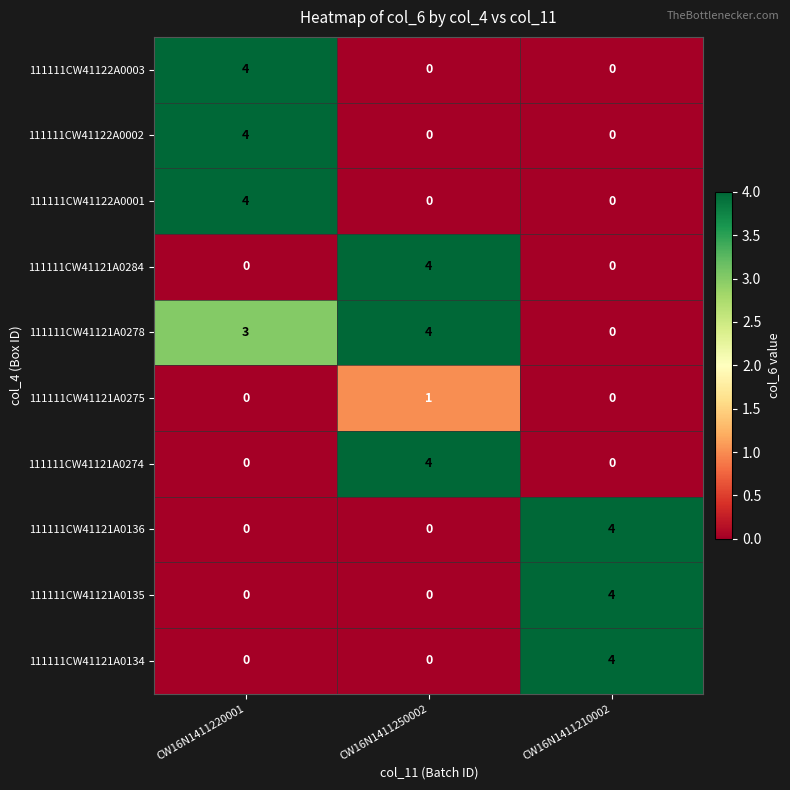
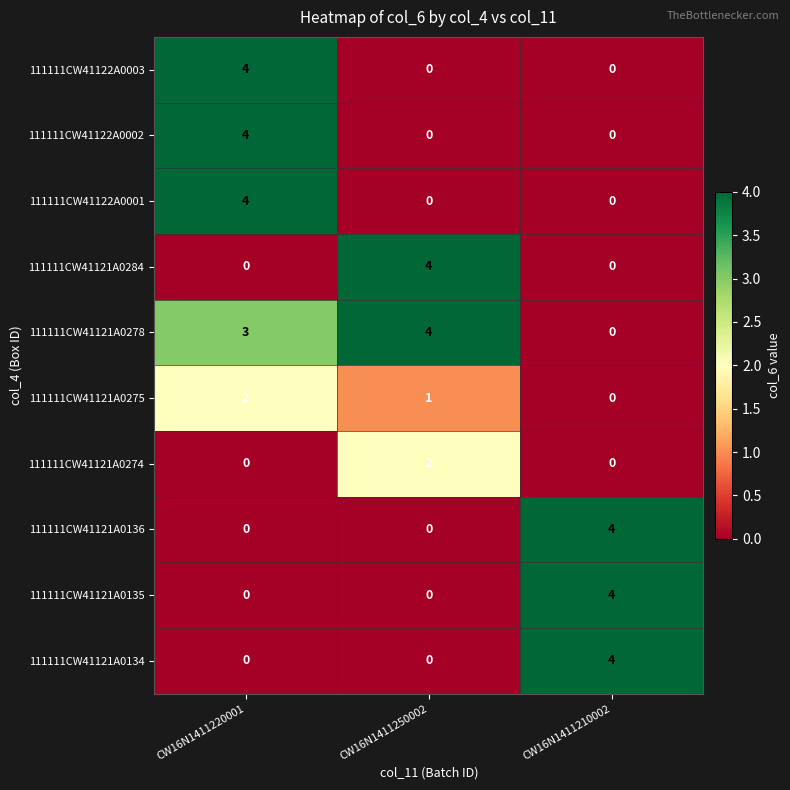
  {
    "111111CW41122A0003": {
      "CW16N1411220001": 4,
      "CW16N1411250002": 0,
      "CW16N1411210002": 0
    },
    "111111CW41122A0002": {
      "CW16N1411220001": 4,
      "CW16N1411250002": 0,
      "CW16N1411210002": 0
    },
    "111111CW41122A0001": {
      "CW16N1411220001": 4,
      "CW16N1411250002": 0,
      "CW16N1411210002": 0
    },
    "111111CW41121A0284": {
      "CW16N1411220001": 0,
      "CW16N1411250002": 4,
      "CW16N1411210002": 0
    },
    "111111CW41121A0278": {
      "CW16N1411220001": 3,
      "CW16N1411250002": 4,
      "CW16N1411210002": 0
    },
    "111111CW41121A0275": {
-     "CW16N1411220001": 0,
+     "CW16N1411220001": 2,
      "CW16N1411250002": 1,
      "CW16N1411210002": 0
    },
    "111111CW41121A0274": {
      "CW16N1411220001": 0,
-     "CW16N1411250002": 4,
+     "CW16N1411250002": 2,
      "CW16N1411210002": 0
    },
    "111111CW41121A0136": {
      "CW16N1411220001": 0,
      "CW16N1411250002": 0,
      "CW16N1411210002": 4
    },
    "111111CW41121A0135": {
      "CW16N1411220001": 0,
      "CW16N1411250002": 0,
      "CW16N1411210002": 4
    },
    "111111CW41121A0134": {
      "CW16N1411220001": 0,
      "CW16N1411250002": 0,
      "CW16N1411210002": 4
    }
  }
